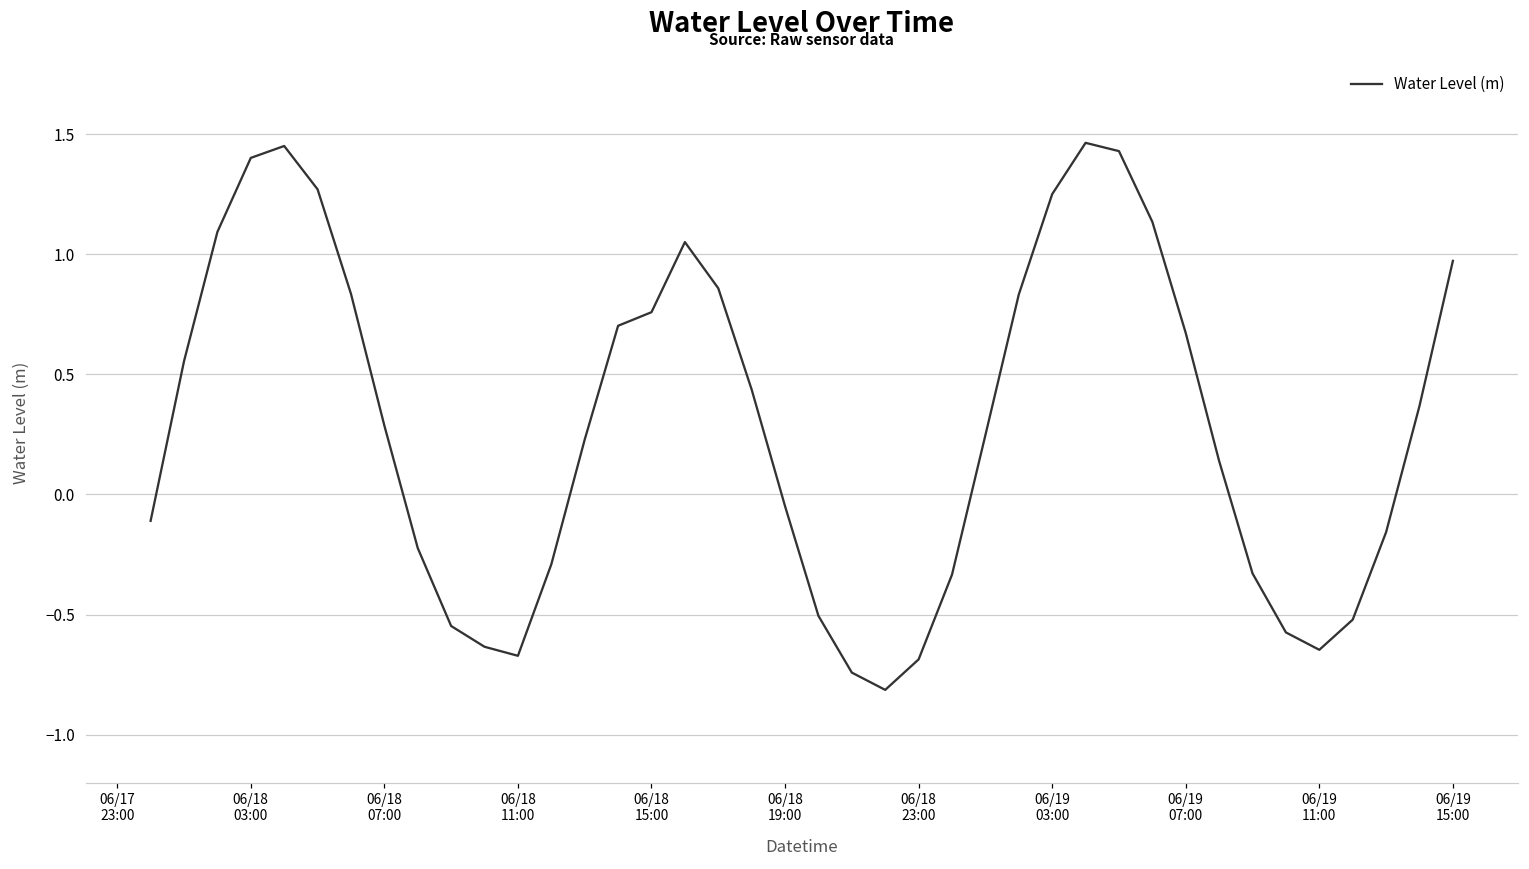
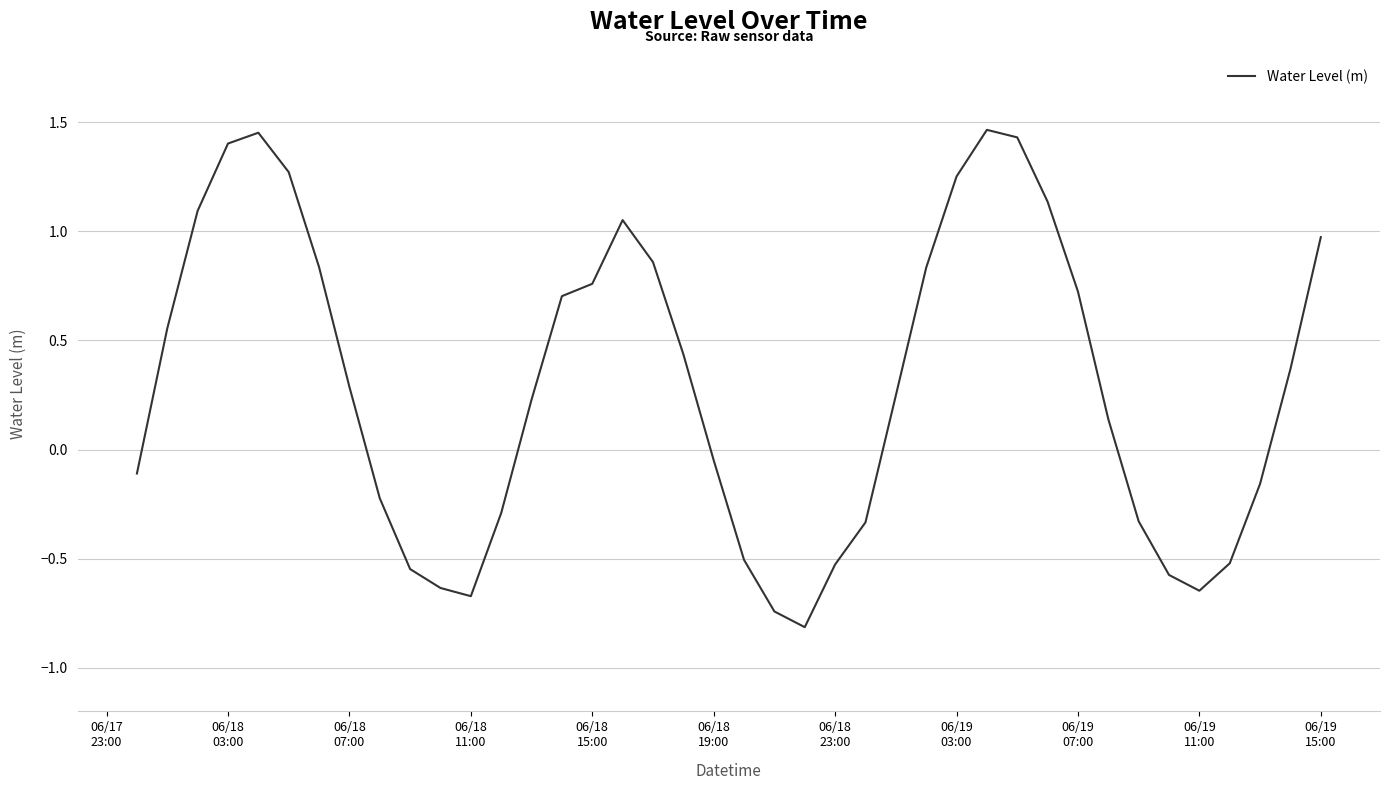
  {
    "06/18 03:00": 1.40,
    "06/18 07:00": 0.29,
    "06/18 11:00": -0.67,
    "06/18 15:00": 0.76,
    "06/18 19:00": -0.05,
-   "06/18 23:00": -0.69,
+   "06/18 23:00": -0.53,
    "06/19 03:00": 1.25,
-   "06/19 07:00": 0.67,
+   "06/19 07:00": 0.72,
    "06/19 11:00": -0.65,
    "06/19 15:00": 0.97
  }
